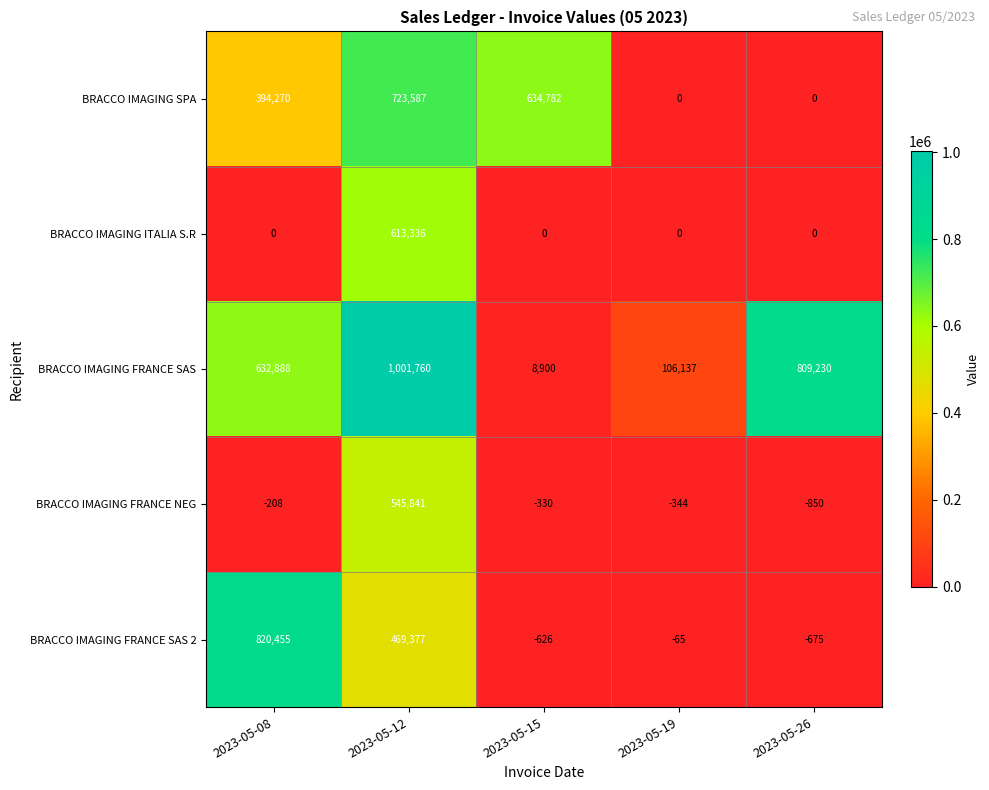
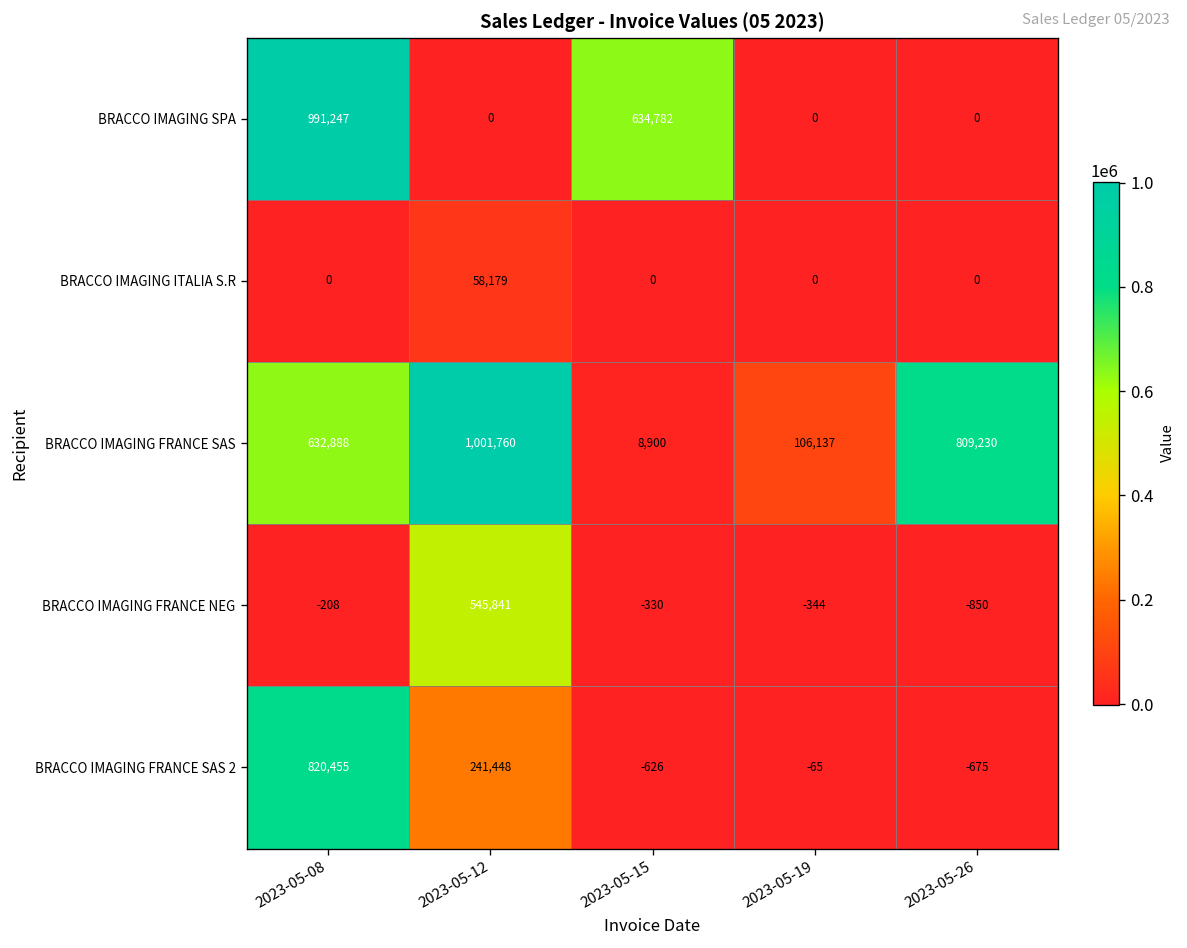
  {
    "BRACCO IMAGING SPA": {
-     "2023-05-08": "394,270",
-     "2023-05-12": "723,587",
+     "2023-05-08": "991,247",
+     "2023-05-12": "0",
      "2023-05-15": "634,782",
      "2023-05-19": "0",
      "2023-05-26": "0"
    },
    "BRACCO IMAGING ITALIA S.R": {
      "2023-05-08": "0",
-     "2023-05-12": "613,336",
+     "2023-05-12": "58,179",
      "2023-05-15": "0",
      "2023-05-19": "0",
      "2023-05-26": "0"
    },
    "BRACCO IMAGING FRANCE SAS": {
      "2023-05-08": "632,888",
      "2023-05-12": "1,001,760",
      "2023-05-15": "8,900",
      "2023-05-19": "106,137",
      "2023-05-26": "809,230"
    },
    "BRACCO IMAGING FRANCE NEG": {
      "2023-05-08": "-208",
      "2023-05-12": "545,841",
      "2023-05-15": "-330",
      "2023-05-19": "-344",
      "2023-05-26": "-850"
    },
    "BRACCO IMAGING FRANCE SAS 2": {
      "2023-05-08": "820,455",
-     "2023-05-12": "469,377",
+     "2023-05-12": "241,448",
      "2023-05-15": "-626",
      "2023-05-19": "-65",
      "2023-05-26": "-675"
    }
  }
